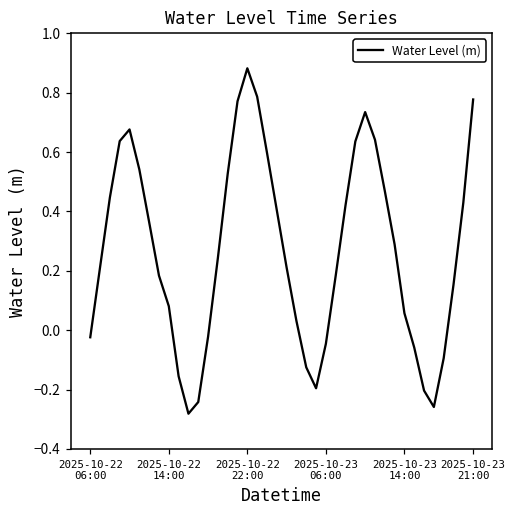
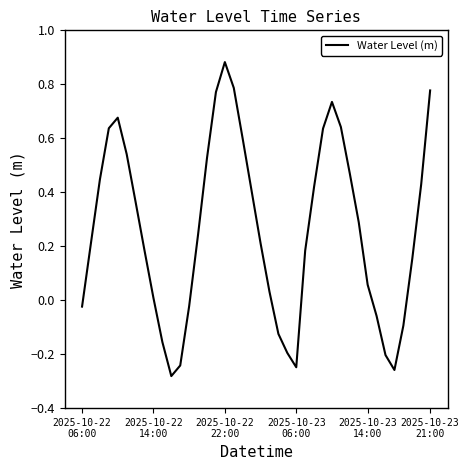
  {
    "2025-10-22 06:00": -0.02,
-   "2025-10-22 14:00": 0.08,
+   "2025-10-22 14:00": 0.01,
    "2025-10-22 22:00": 0.88,
-   "2025-10-23 06:00": -0.05,
+   "2025-10-23 06:00": -0.25,
    "2025-10-23 14:00": 0.06,
    "2025-10-23 21:00": 0.78
  }
